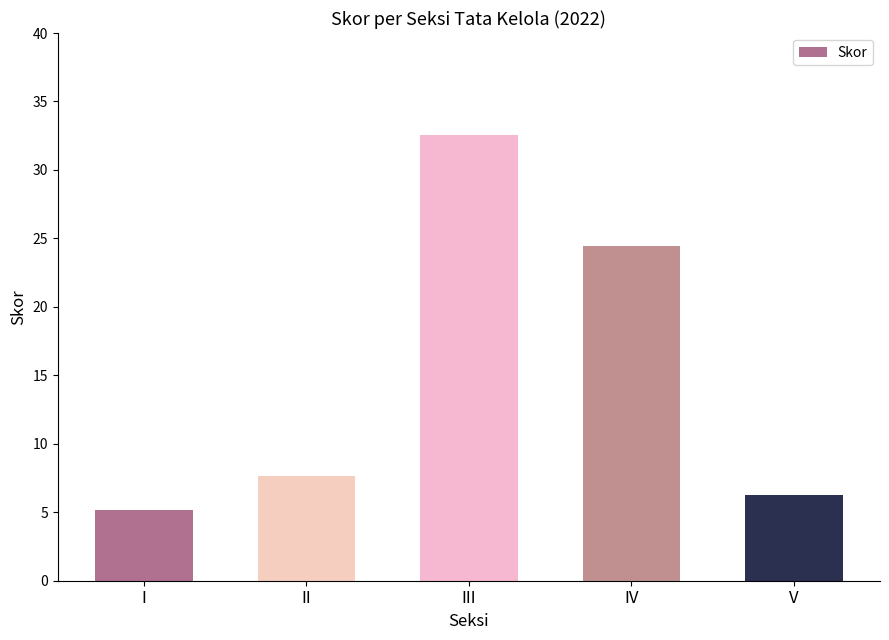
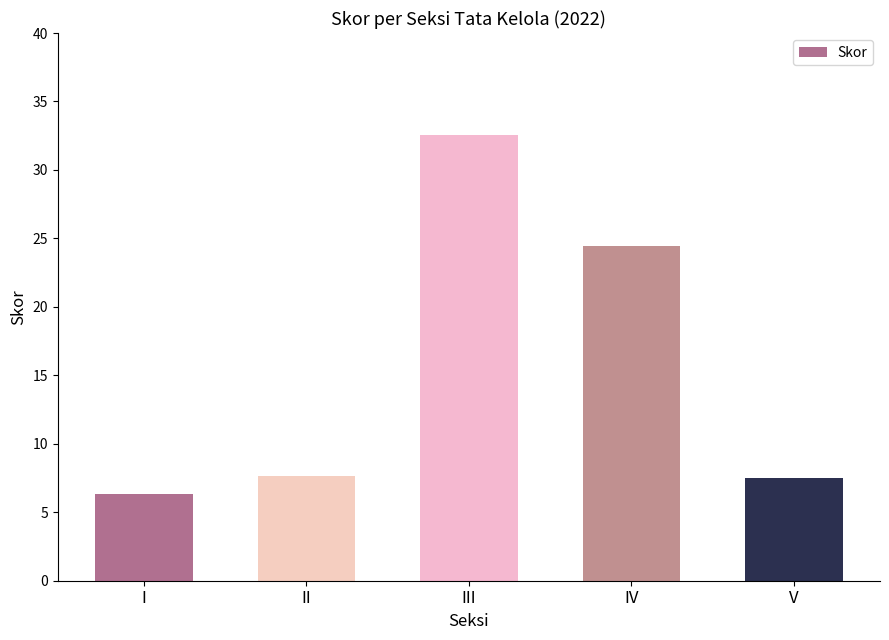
  {
-   "I": 5.2,
+   "I": 6.4,
    "II": 7.7,
    "III": 32.6,
    "IV": 24.4,
-   "V": 6.2
+   "V": 7.5
  }
